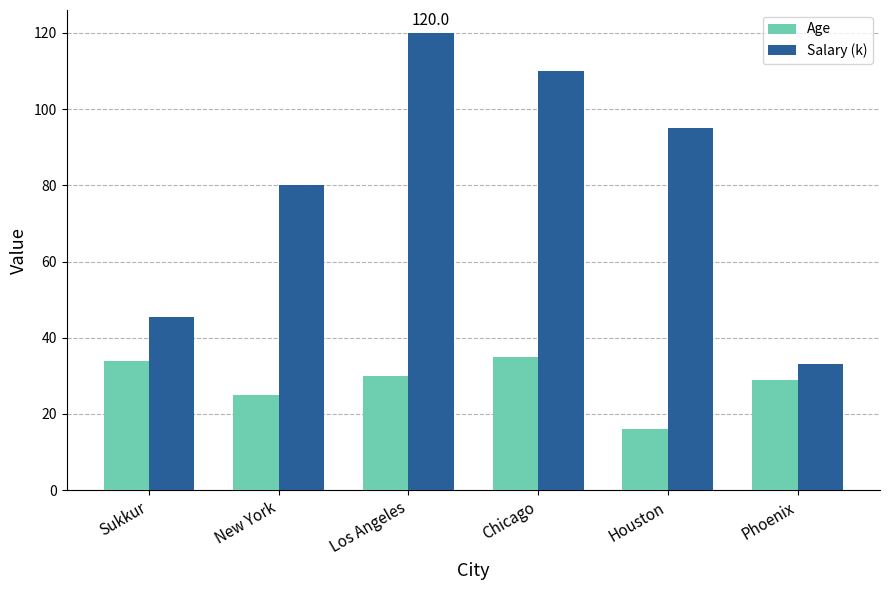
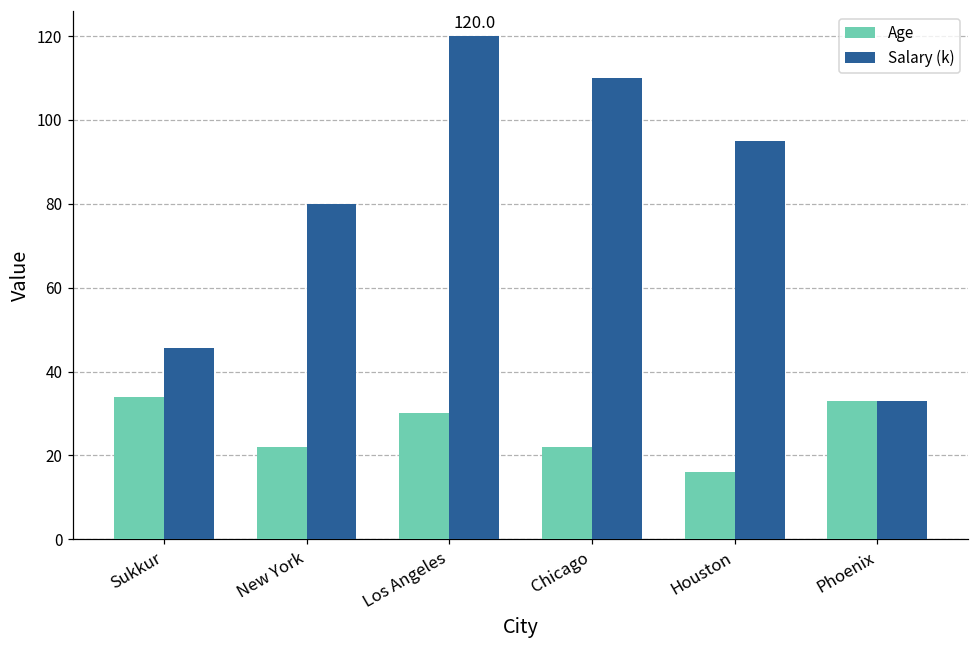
  {
    "Age": {
      "Sukkur": 34,
-     "New York": 25,
+     "New York": 22,
      "Los Angeles": 30,
-     "Chicago": 35,
+     "Chicago": 22,
      "Houston": 16,
-     "Phoenix": 29
+     "Phoenix": 33
    },
    "Salary (k)": {
      "Los Angeles": 120.0
    }
  }
